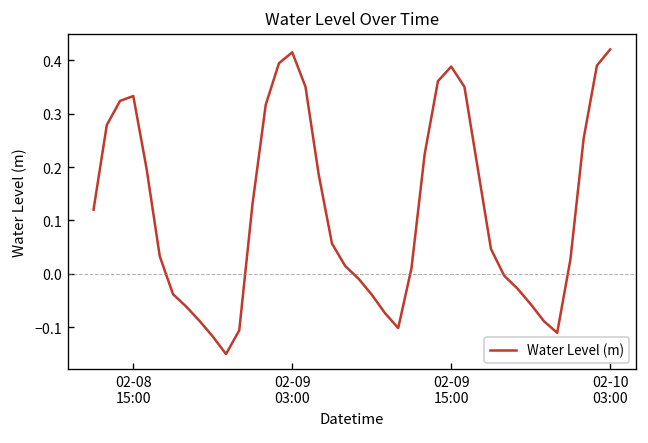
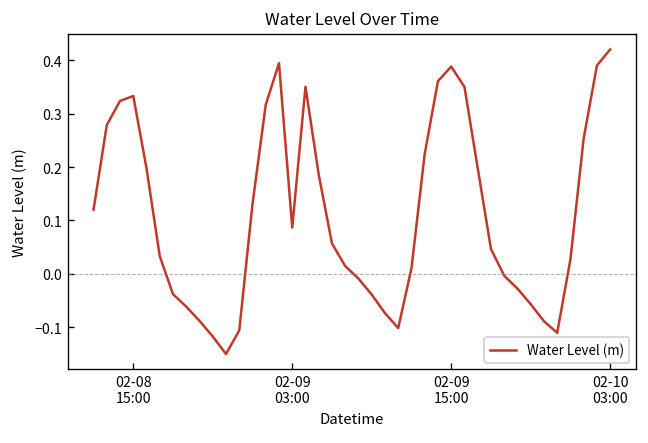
  {
    "02-08 15:00": 0.33,
-   "02-09 03:00": 0.42,
+   "02-09 03:00": 0.09,
    "02-09 15:00": 0.39,
    "02-10 03:00": 0.42
  }
